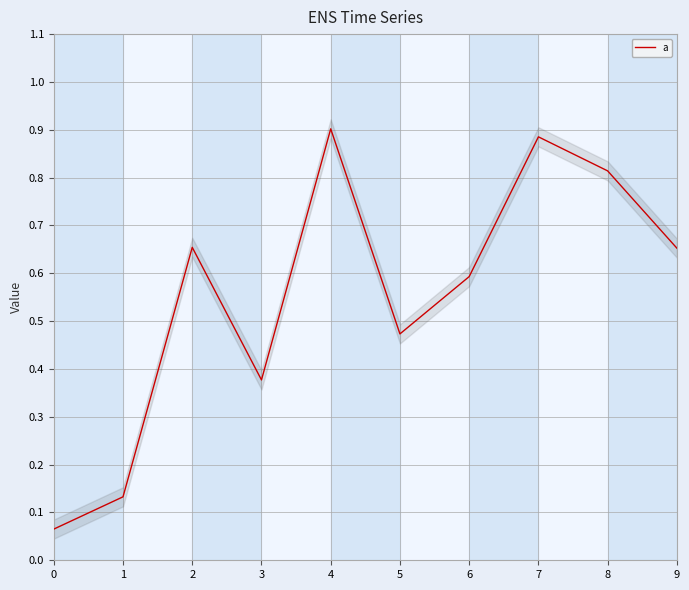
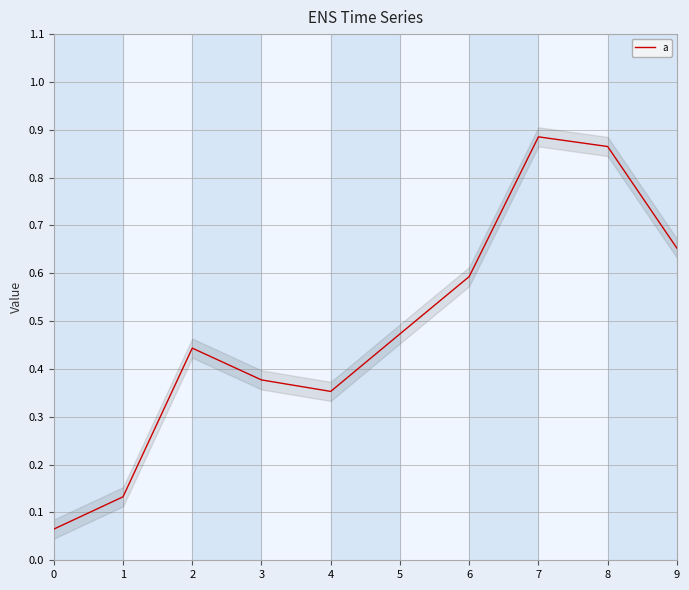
  {
    "a": {
      "0": 0.07,
      "1": 0.13,
-     "2": 0.65,
+     "2": 0.44,
      "3": 0.38,
-     "4": 0.90,
+     "4": 0.35,
      "5": 0.47,
      "6": 0.59,
      "7": 0.89,
-     "8": 0.81,
+     "8": 0.87,
      "9": 0.65
    }
  }
